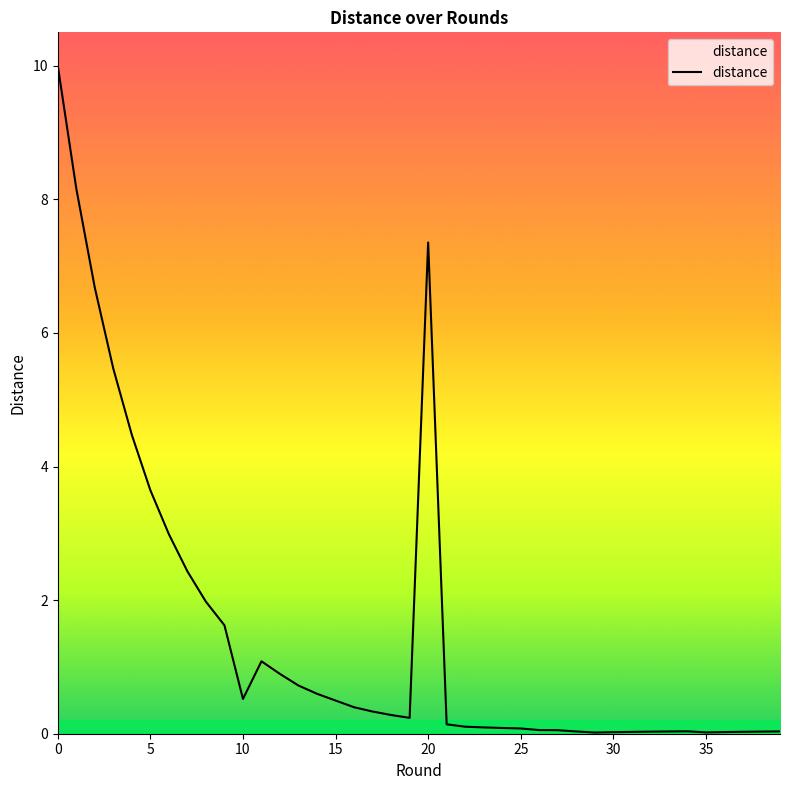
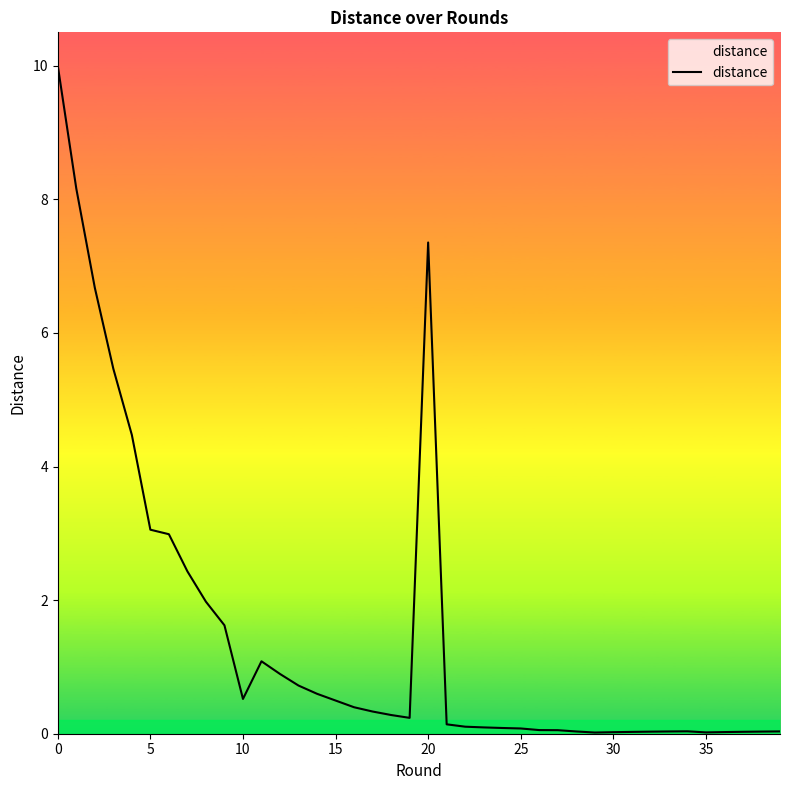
  {
    "0": 10.0,
-   "5": 3.6,
+   "5": 3.1,
    "10": 0.5,
    "15": 0.5,
    "20": 7.4
  }
